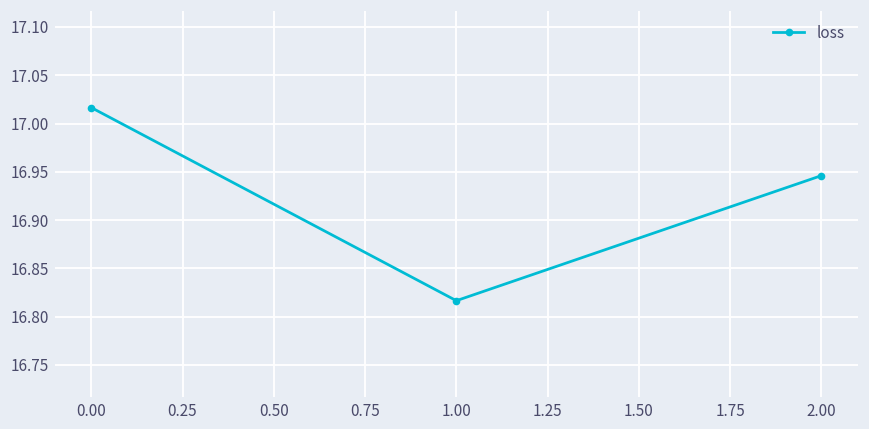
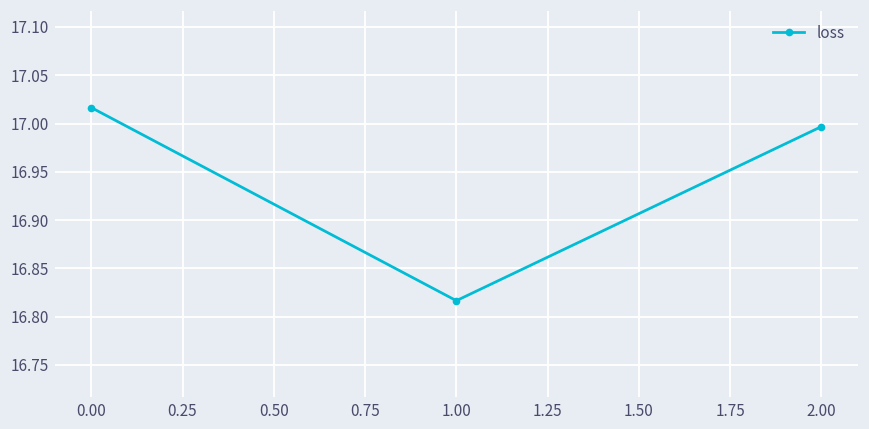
  {
    "0.00": 17.02,
    "1.00": 16.82,
-   "2.00": 16.95
+   "2.00": 17.00
  }
